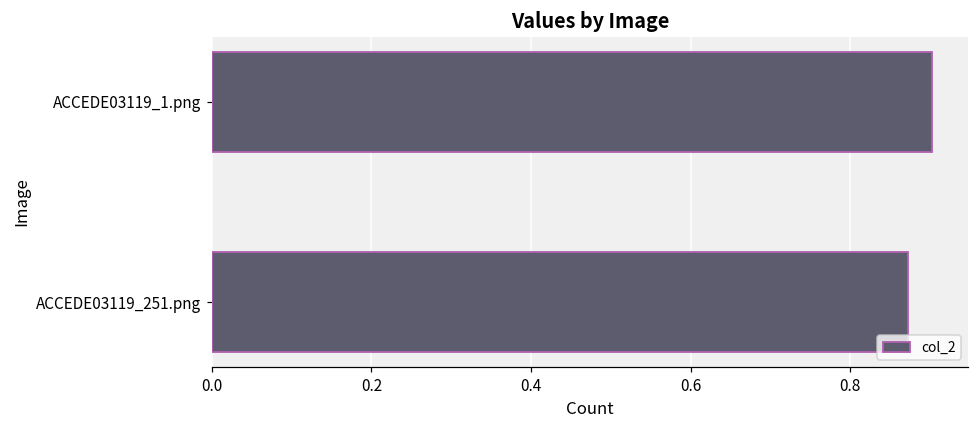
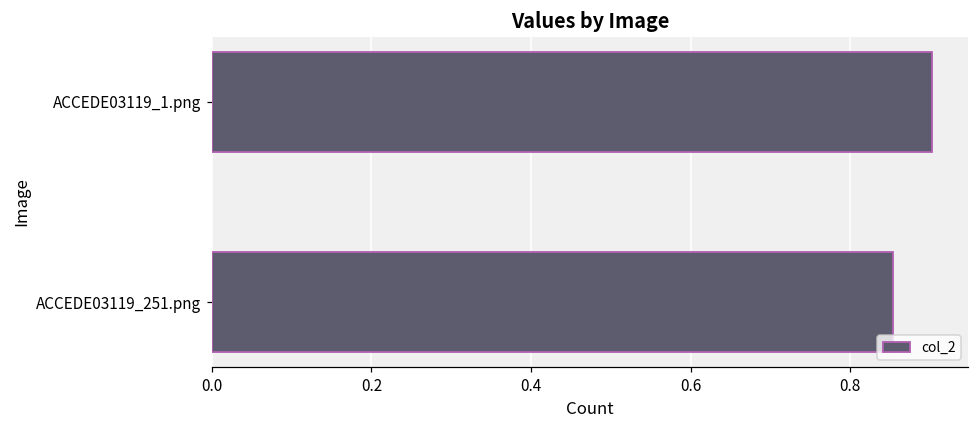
  {
    "ACCEDE03119_1.png": 0.90,
-   "ACCEDE03119_251.png": 0.87
+   "ACCEDE03119_251.png": 0.85
  }
